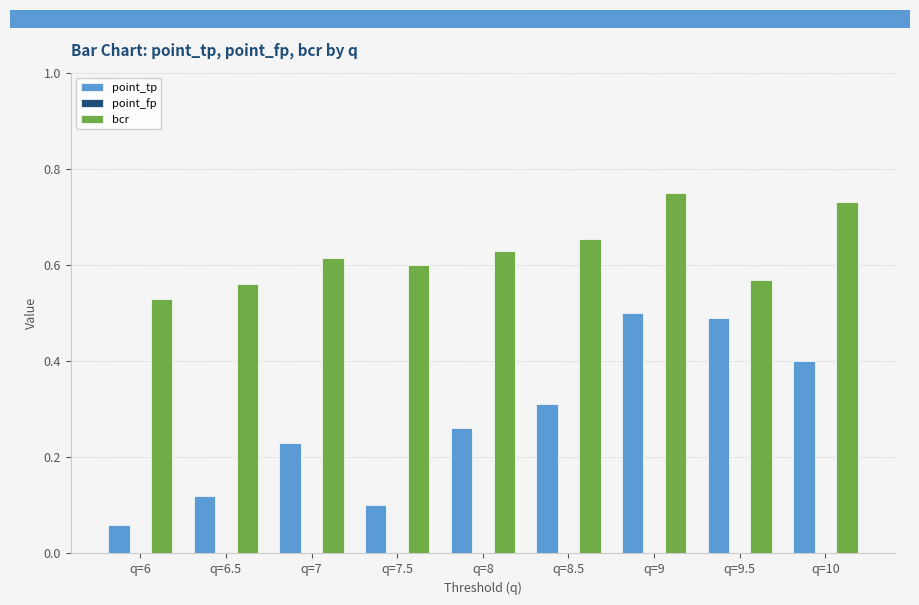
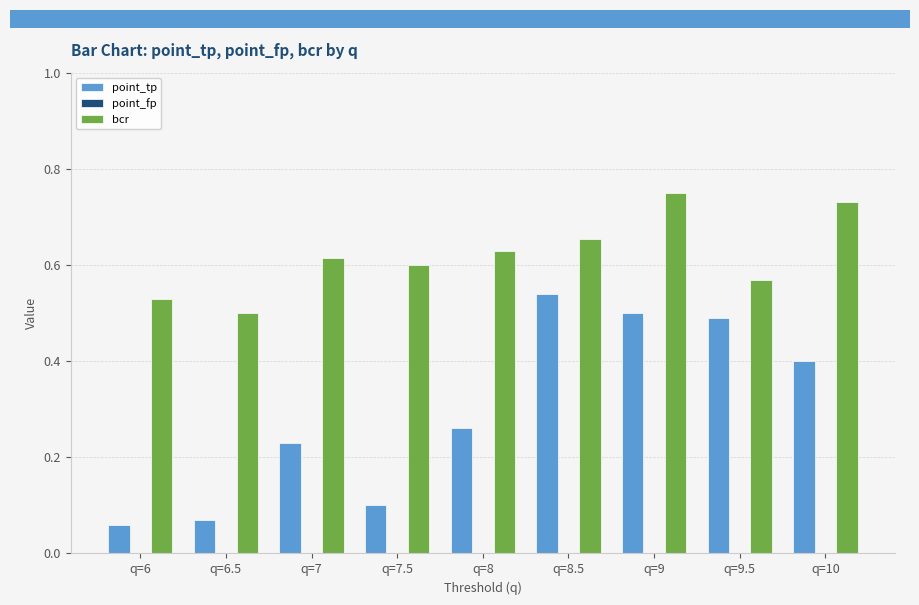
  {
    "point_tp": {
      "q=6": 0.06,
-     "q=6.5": 0.12,
+     "q=6.5": 0.07,
      "q=7": 0.23,
      "q=7.5": 0.10,
      "q=8": 0.26,
-     "q=8.5": 0.31,
+     "q=8.5": 0.54,
      "q=9": 0.50,
      "q=9.5": 0.49,
      "q=10": 0.40
    },
    "point_fp": {
      "q=6": 0.00,
      "q=6.5": 0.00,
      "q=7": 0.00,
      "q=7.5": 0.00,
      "q=8": 0.00,
      "q=8.5": 0.00,
      "q=9.5": 0.00,
      "q=10": 0.00
    },
    "bcr": {
      "q=6": 0.53,
-     "q=6.5": 0.56,
+     "q=6.5": 0.50,
      "q=7": 0.62,
      "q=7.5": 0.60,
      "q=8": 0.63,
      "q=8.5": 0.66,
      "q=9": 0.75,
      "q=9.5": 0.57,
      "q=10": 0.73
    }
  }
